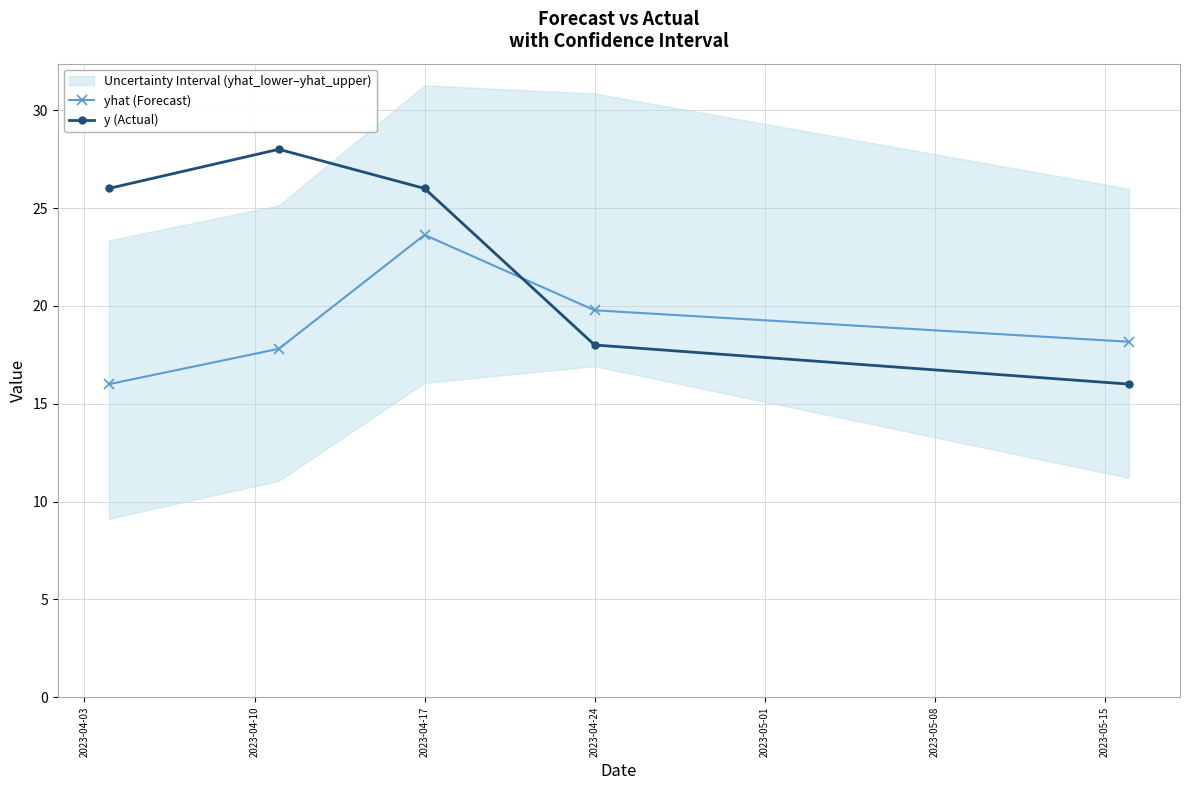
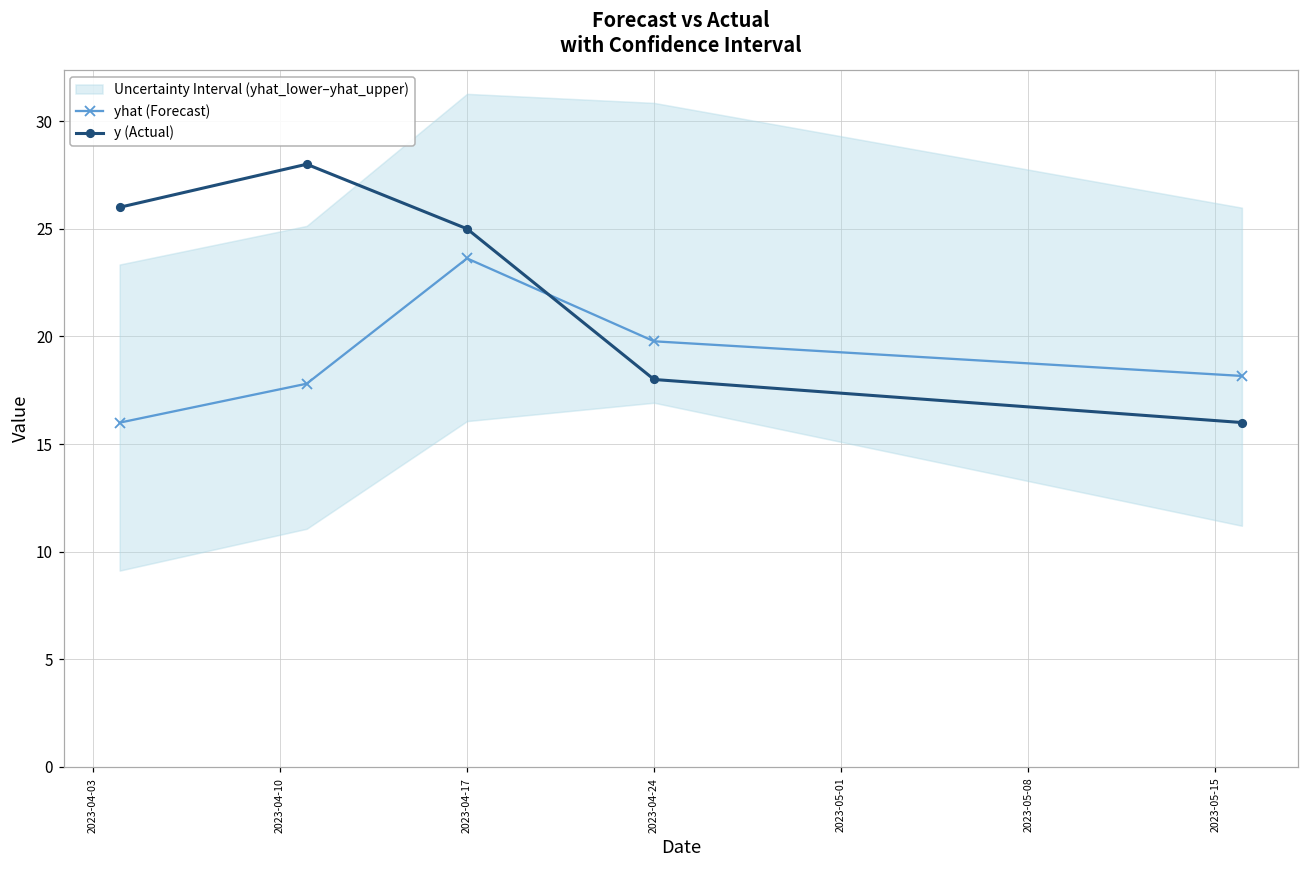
  {
    "yhat (Forecast)": {
      "2023-04-17": 23.6,
      "2023-04-24": 19.8
    },
    "y (Actual)": {
-     "2023-04-17": 26,
+     "2023-04-17": 25,
      "2023-04-24": 18
    }
  }
